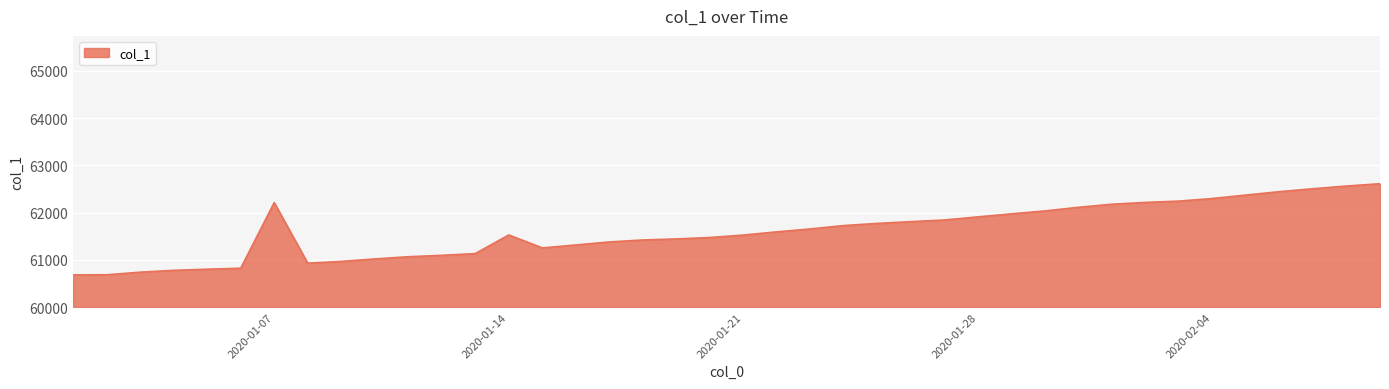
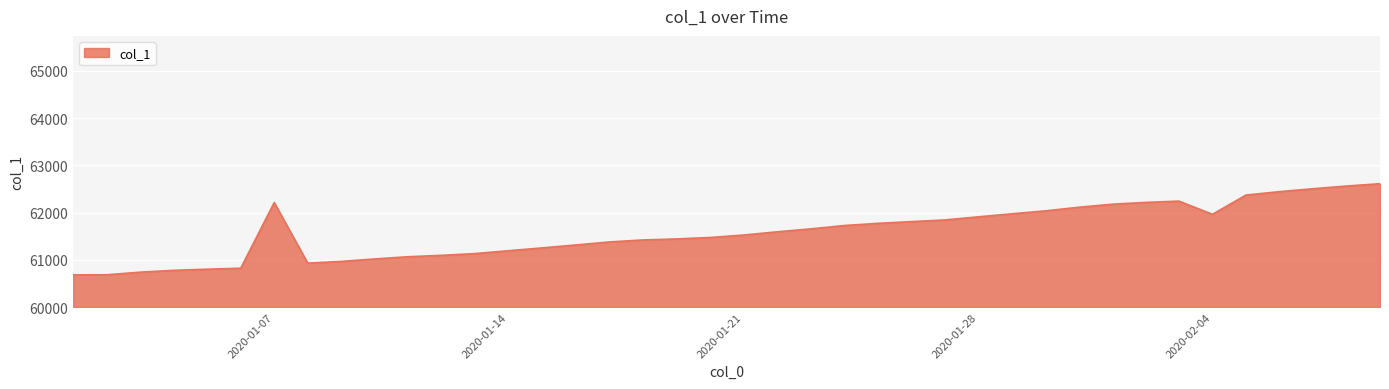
  {
    "2020-01-07": 62200,
-   "2020-01-14": 61500,
+   "2020-01-14": 61200,
    "2020-01-21": 61500,
    "2020-01-28": 61900,
-   "2020-02-04": 62300
+   "2020-02-04": 62000
  }
